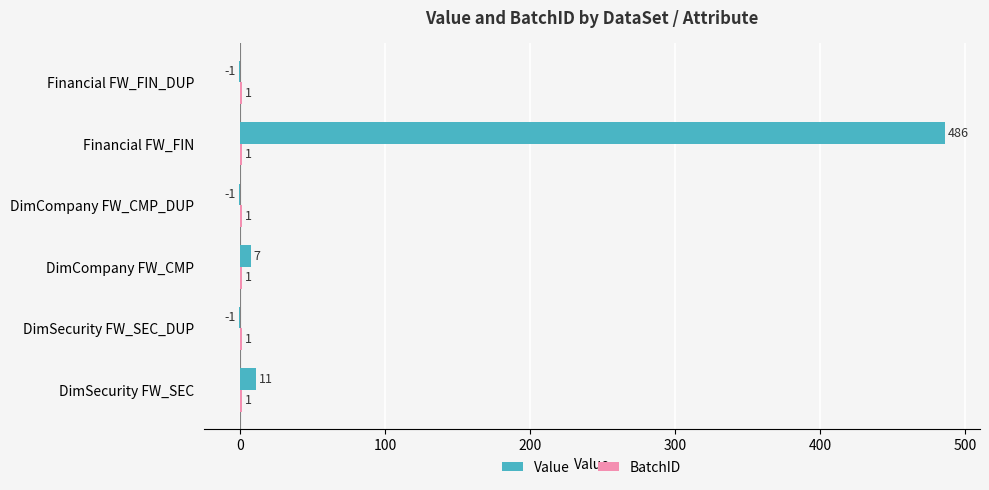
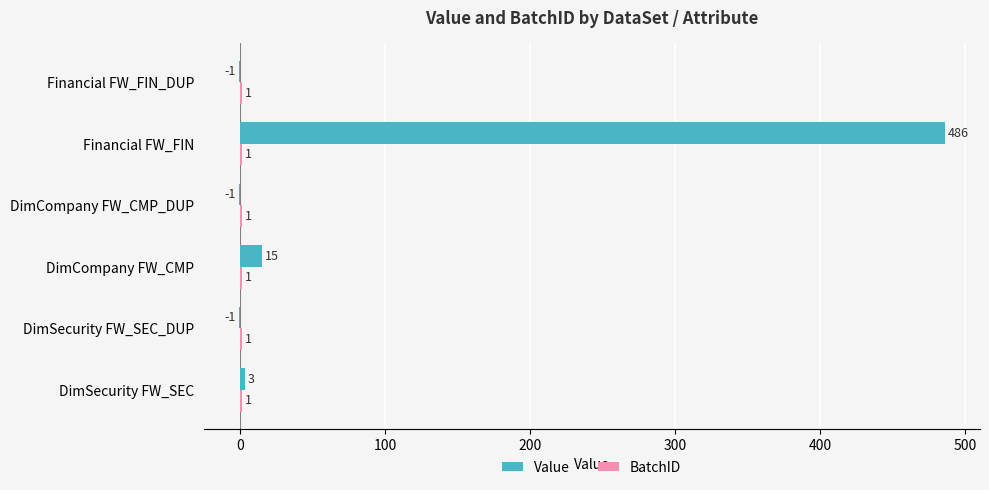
  {
    "Value": {
      "Financial FW_FIN_DUP": -1,
      "Financial FW_FIN": 486,
      "DimCompany FW_CMP_DUP": -1,
-     "DimCompany FW_CMP": 7,
+     "DimCompany FW_CMP": 15,
      "DimSecurity FW_SEC_DUP": -1,
-     "DimSecurity FW_SEC": 11
+     "DimSecurity FW_SEC": 3
    },
    "BatchID": {
      "Financial FW_FIN_DUP": 1,
      "Financial FW_FIN": 1,
      "DimCompany FW_CMP_DUP": 1,
      "DimCompany FW_CMP": 1,
      "DimSecurity FW_SEC_DUP": 1,
      "DimSecurity FW_SEC": 1
    }
  }
